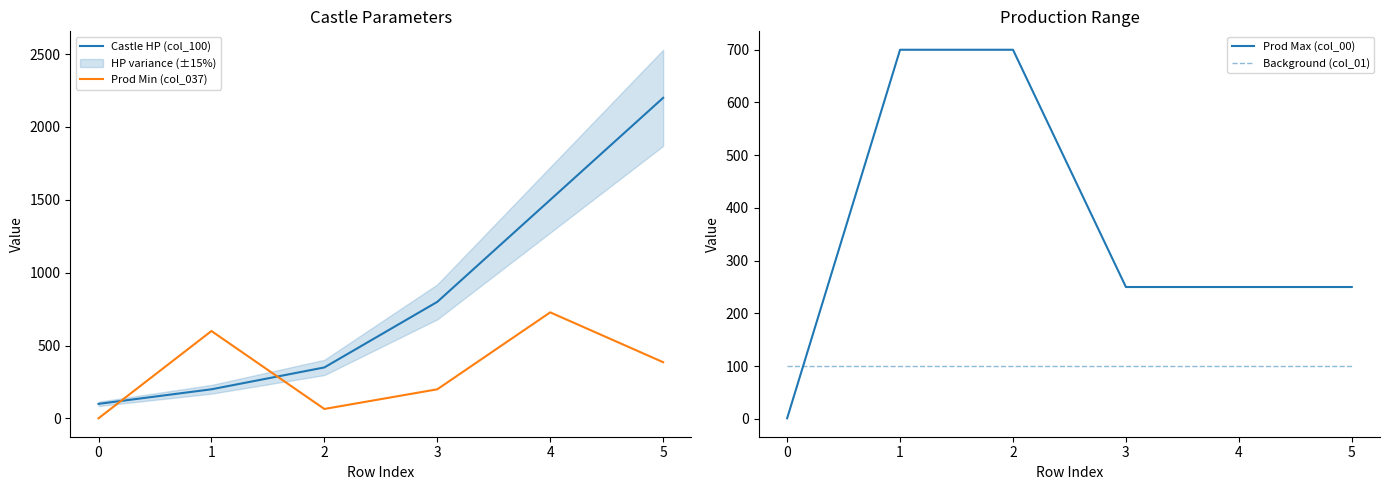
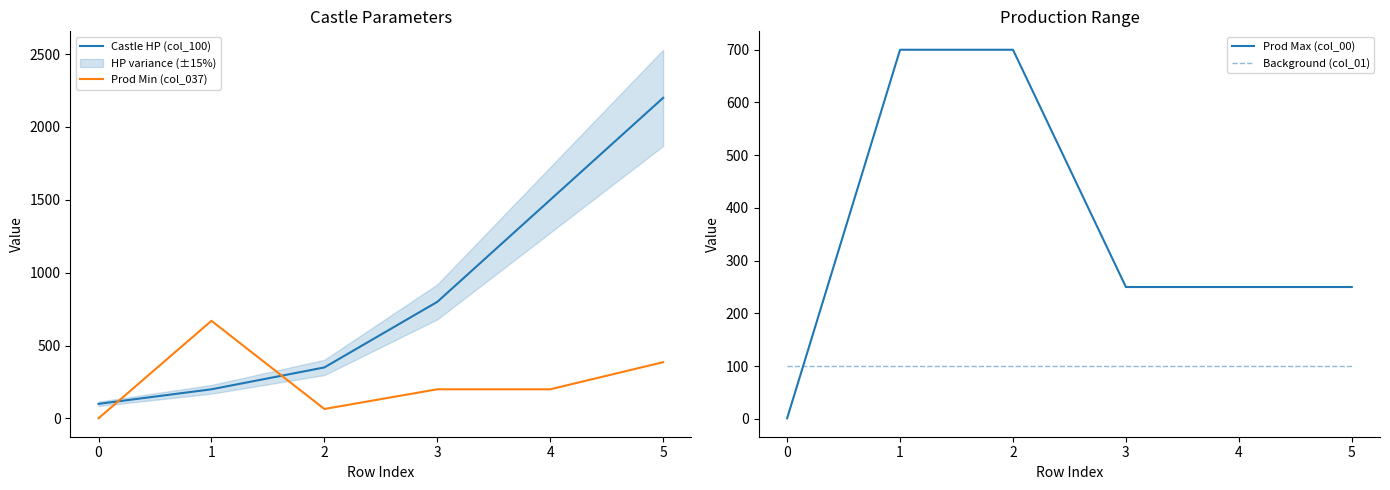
  {
    "Castle Parameters": {
      "Prod Min (col_037)": {
        "0": 0,
-       "1": 600,
+       "1": 670,
        "2": 70,
        "3": 200,
-       "4": 730,
+       "4": 200,
        "5": 390
      }
    }
  }
